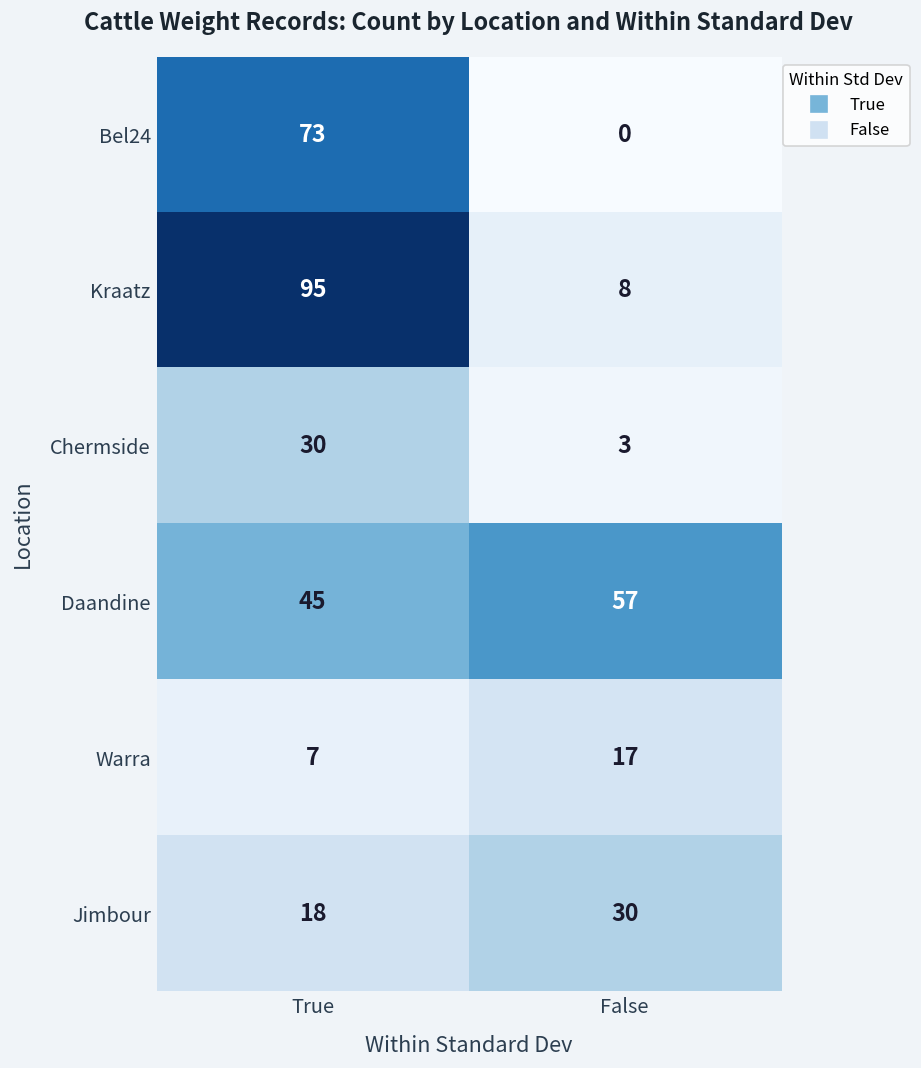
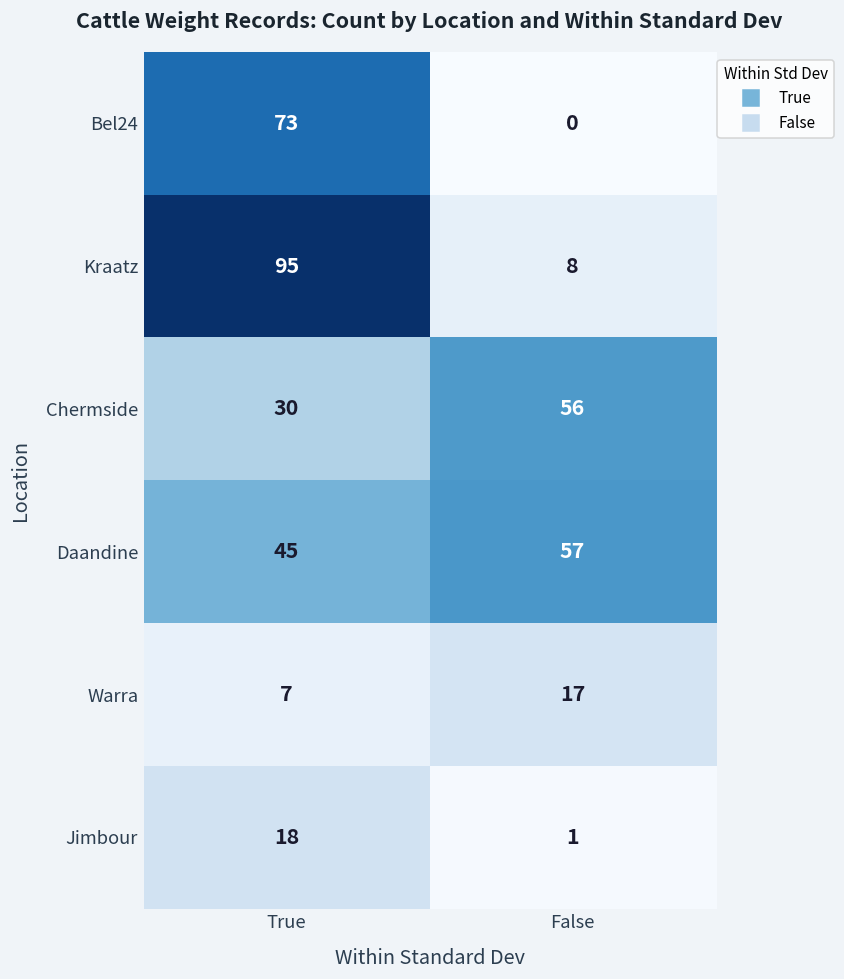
  {
    "Bel24": {
      "True": 73,
      "False": 0
    },
    "Kraatz": {
      "True": 95,
      "False": 8
    },
    "Chermside": {
      "True": 30,
-     "False": 3
+     "False": 56
    },
    "Daandine": {
      "True": 45,
      "False": 57
    },
    "Warra": {
      "True": 7,
      "False": 17
    },
    "Jimbour": {
      "True": 18,
-     "False": 30
+     "False": 1
    }
  }
